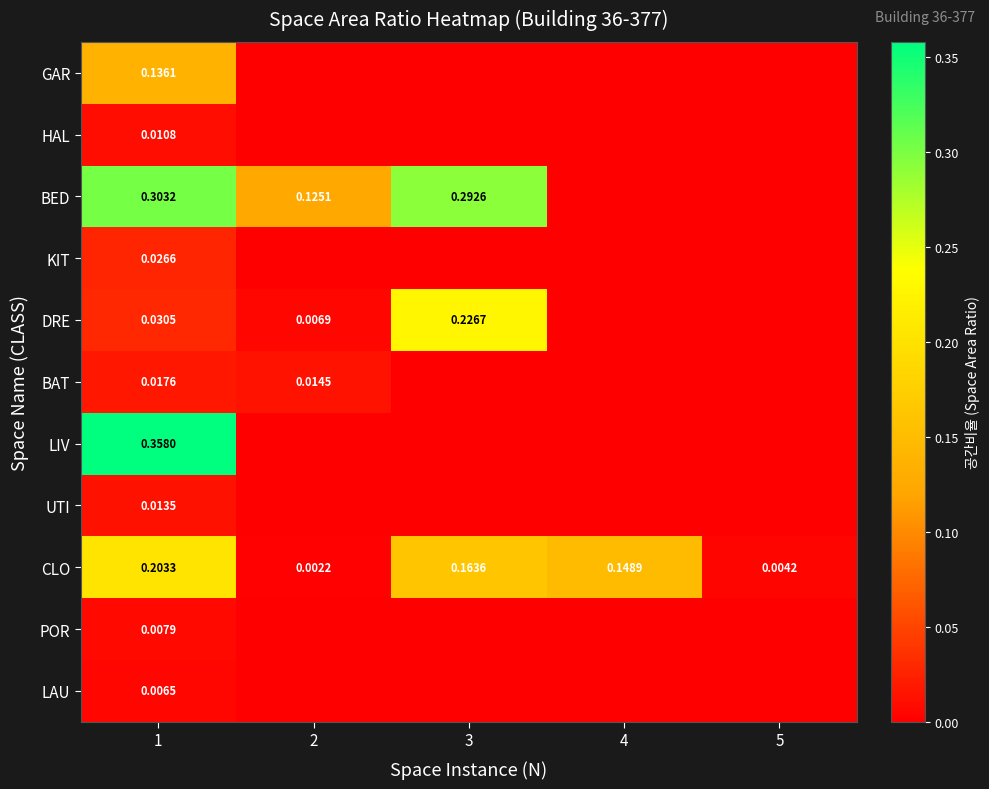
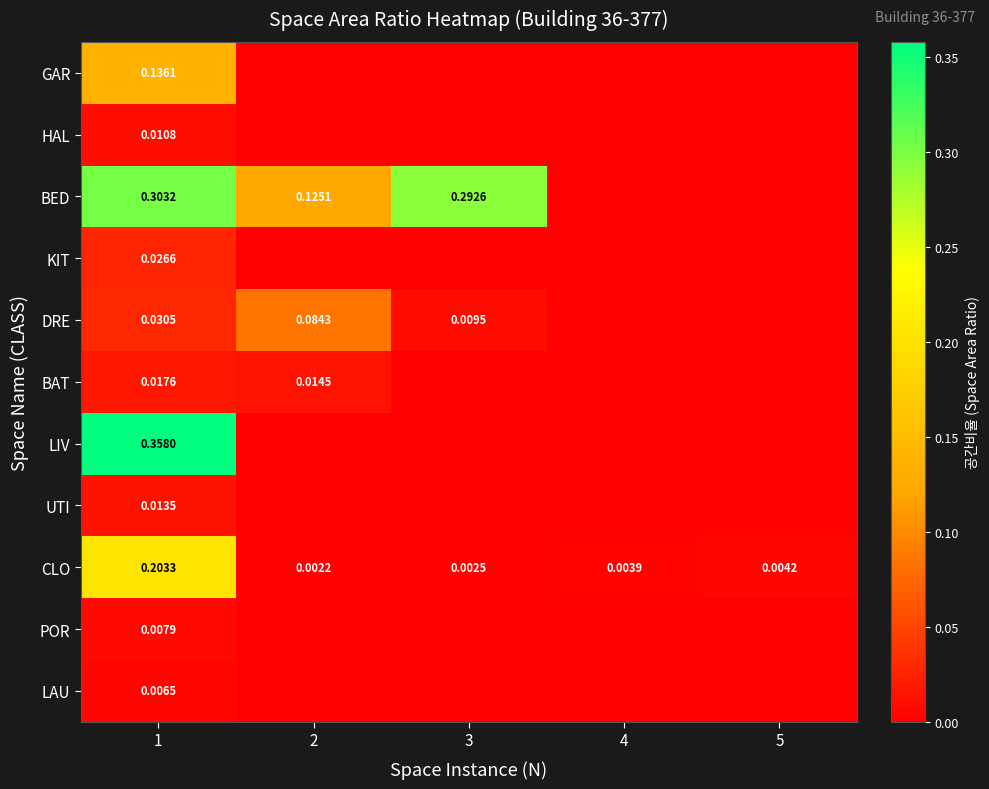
  {
    "GAR": {
      "1": 0.1361
    },
    "HAL": {
      "1": 0.0108
    },
    "BED": {
      "1": 0.3032,
      "2": 0.1251,
      "3": 0.2926
    },
    "KIT": {
      "1": 0.0266
    },
    "DRE": {
      "1": 0.0305,
-     "2": 0.0069,
-     "3": 0.2267
+     "2": 0.0843,
+     "3": 0.0095
    },
    "BAT": {
      "1": 0.0176,
      "2": 0.0145
    },
    "LIV": {
      "1": 0.3580
    },
    "UTI": {
      "1": 0.0135
    },
    "CLO": {
      "1": 0.2033,
      "2": 0.0022,
-     "3": 0.1636,
-     "4": 0.1489,
+     "3": 0.0025,
+     "4": 0.0039,
      "5": 0.0042
    },
    "POR": {
      "1": 0.0079
    },
    "LAU": {
      "1": 0.0065
    }
  }
